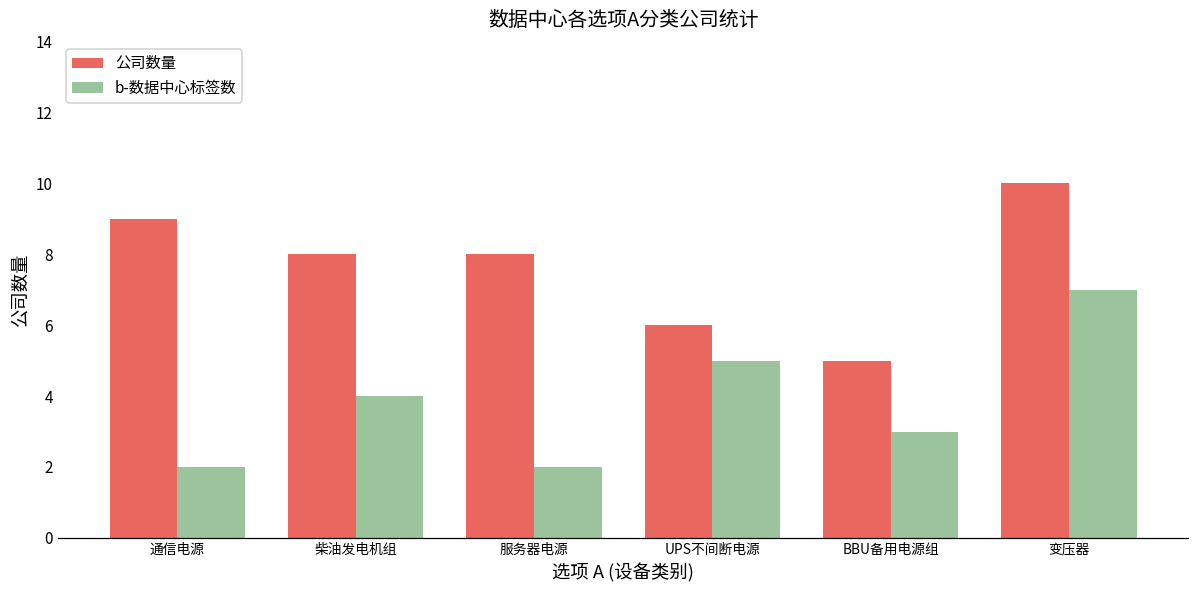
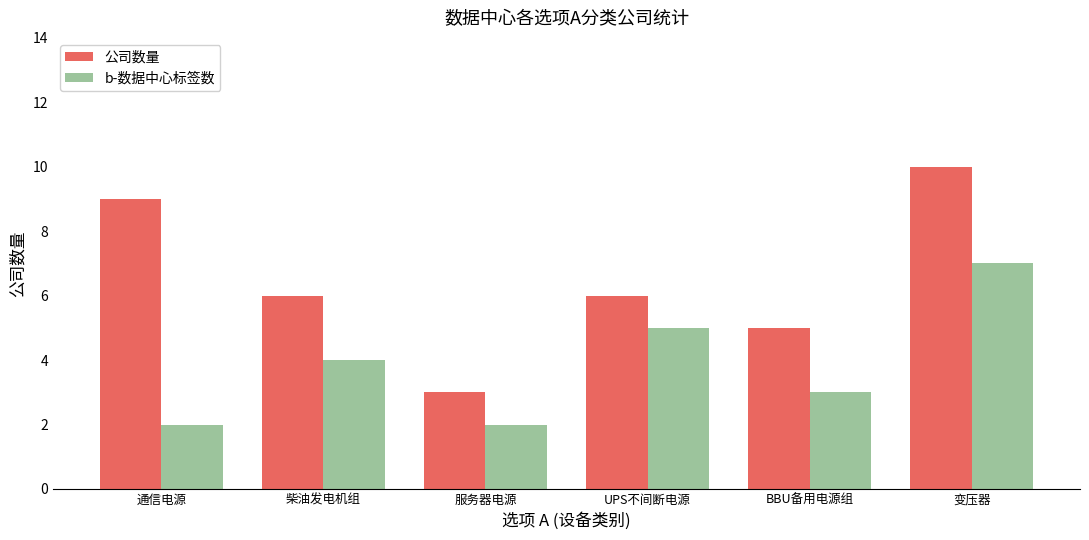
  {
    "公司数量": {
      "通信电源": 9,
-     "柴油发电机组": 8,
-     "服务器电源": 8,
+     "柴油发电机组": 6,
+     "服务器电源": 3,
      "UPS不间断电源": 6,
      "BBU备用电源组": 5,
      "变压器": 10
    },
    "b-数据中心标签数": {
      "通信电源": 2,
      "柴油发电机组": 4,
      "服务器电源": 2,
      "UPS不间断电源": 5,
      "BBU备用电源组": 3,
      "变压器": 7
    }
  }
